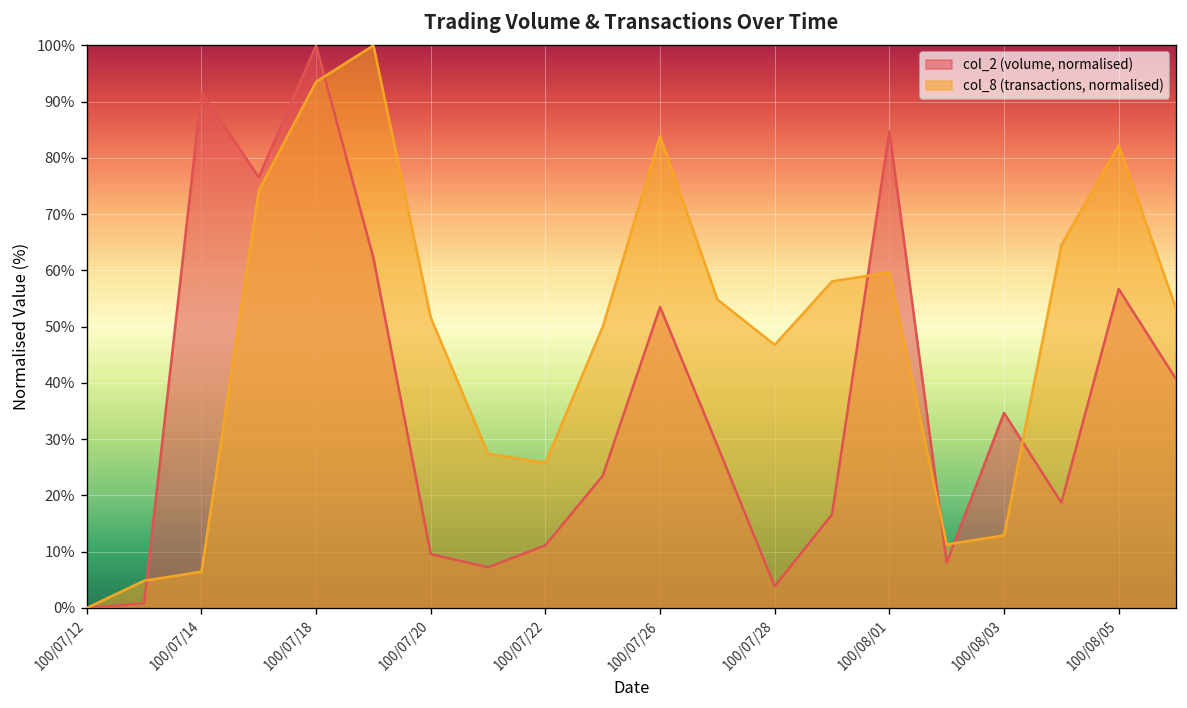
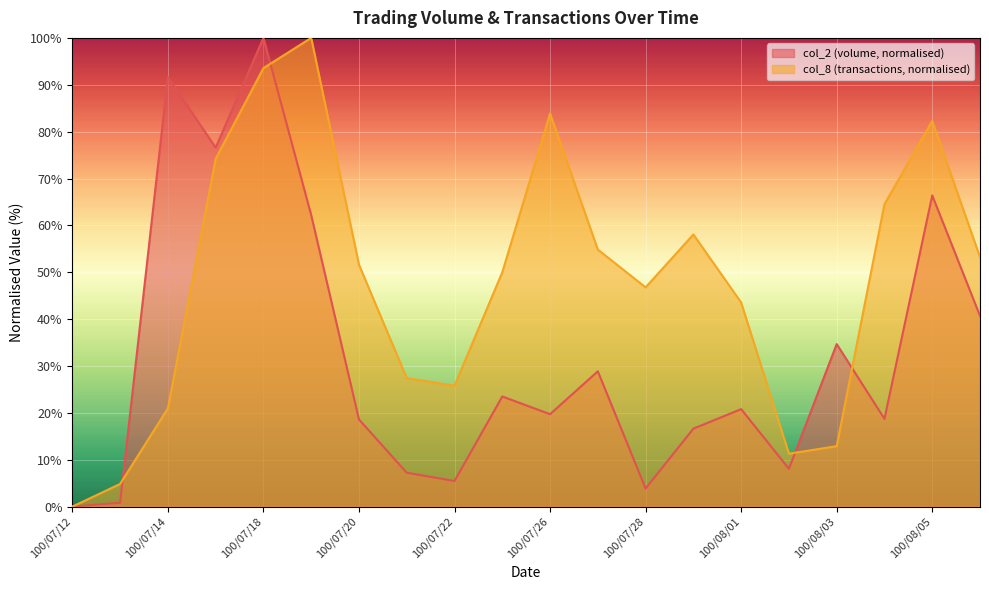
  {
    "col_2 (volume, normalised)": {
      "100/07/14": "92%",
      "100/07/18": "100%",
-     "100/07/20": "10%",
-     "100/07/22": "11%",
-     "100/07/26": "54%",
+     "100/07/20": "19%",
+     "100/07/22": "5%",
+     "100/07/26": "20%",
      "100/07/28": "4%",
-     "100/08/01": "85%",
+     "100/08/01": "21%",
      "100/08/03": "35%",
-     "100/08/05": "57%"
+     "100/08/05": "66%"
    },
    "col_8 (transactions, normalised)": {
-     "100/07/14": "6%",
+     "100/07/14": "21%",
      "100/07/18": "94%",
      "100/07/20": "52%",
      "100/07/22": "26%",
      "100/07/26": "84%",
      "100/07/28": "47%",
-     "100/08/01": "60%",
+     "100/08/01": "44%",
      "100/08/03": "13%",
      "100/08/05": "82%"
    }
  }
